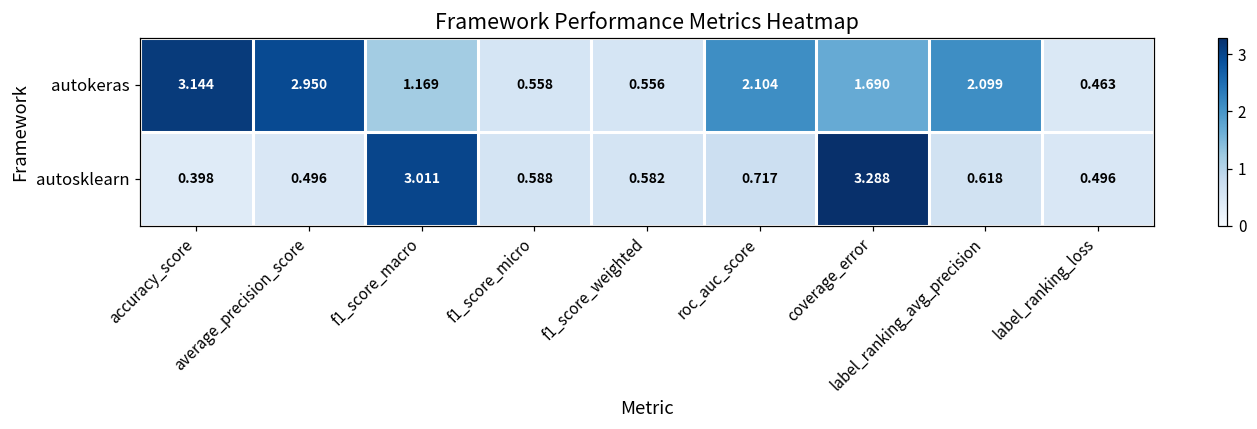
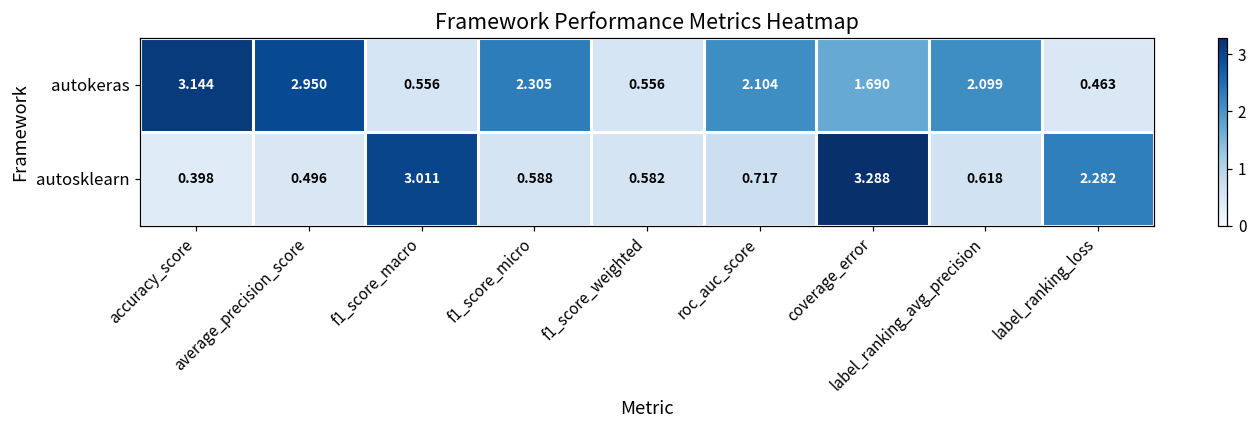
  {
    "autokeras": {
      "accuracy_score": 3.144,
      "average_precision_score": 2.950,
-     "f1_score_macro": 1.169,
-     "f1_score_micro": 0.558,
+     "f1_score_macro": 0.556,
+     "f1_score_micro": 2.305,
      "f1_score_weighted": 0.556,
      "roc_auc_score": 2.104,
      "coverage_error": 1.690,
      "label_ranking_avg_precision": 2.099,
      "label_ranking_loss": 0.463
    },
    "autosklearn": {
      "accuracy_score": 0.398,
      "average_precision_score": 0.496,
      "f1_score_macro": 3.011,
      "f1_score_micro": 0.588,
      "f1_score_weighted": 0.582,
      "roc_auc_score": 0.717,
      "coverage_error": 3.288,
      "label_ranking_avg_precision": 0.618,
-     "label_ranking_loss": 0.496
+     "label_ranking_loss": 2.282
    }
  }
